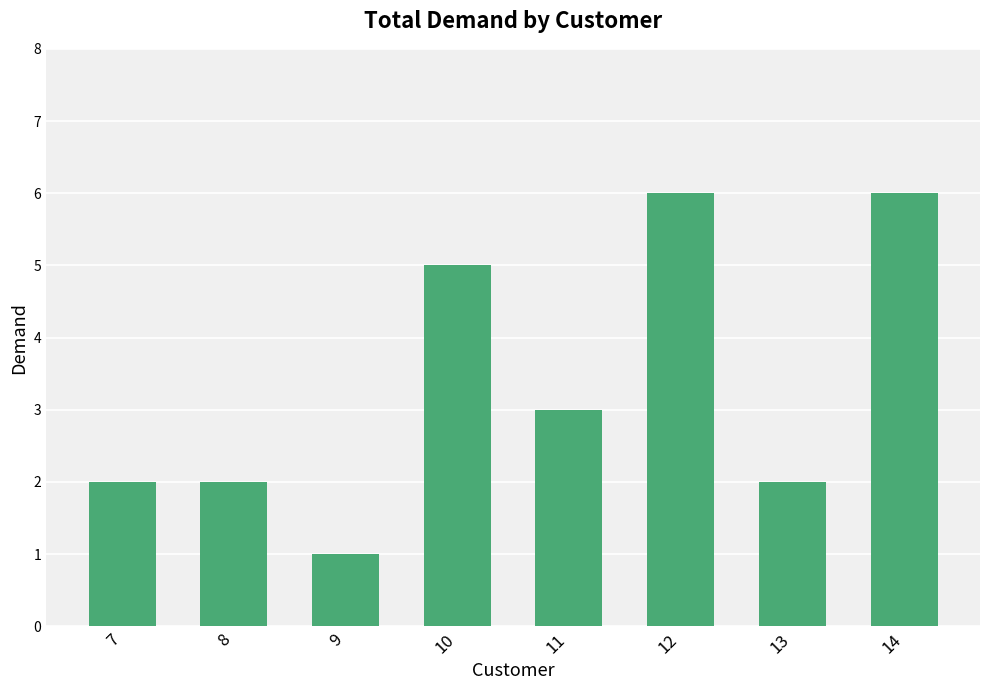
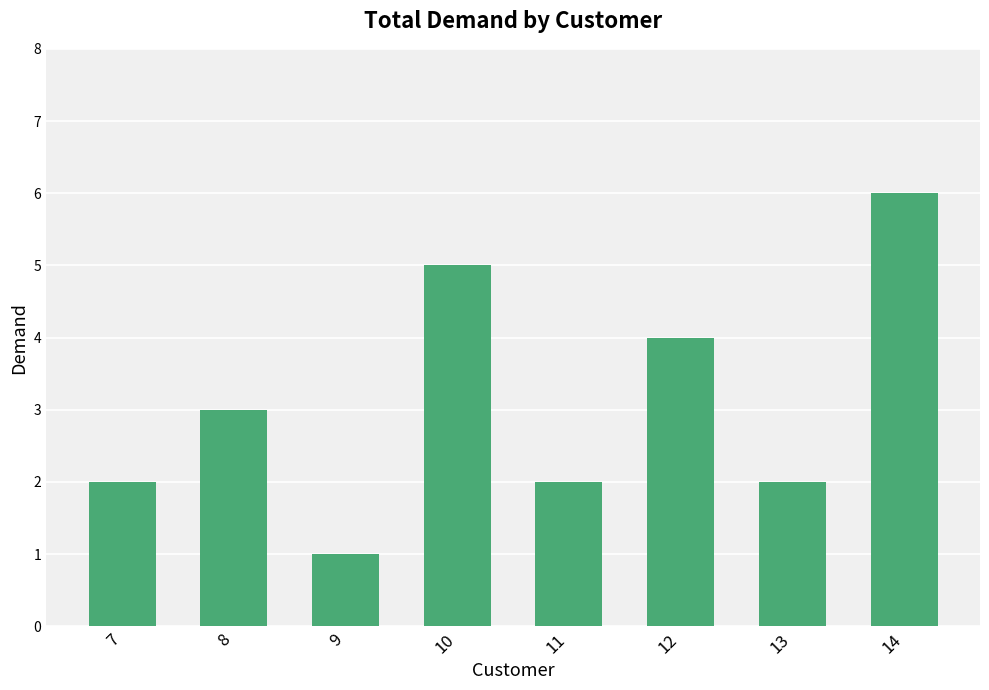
  {
    "7": 2,
-   "8": 2,
+   "8": 3,
    "9": 1,
    "10": 5,
-   "11": 3,
-   "12": 6,
+   "11": 2,
+   "12": 4,
    "13": 2,
    "14": 6
  }
